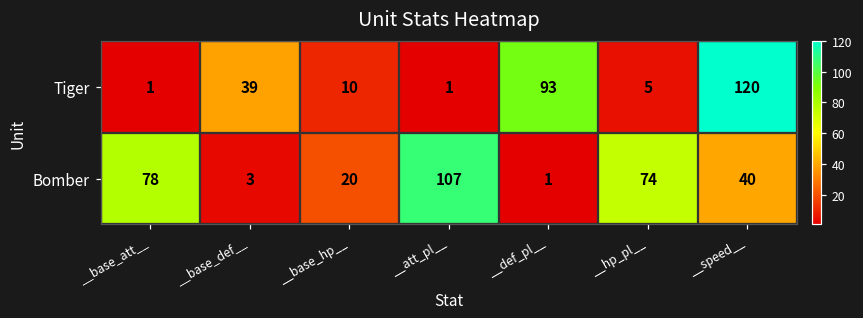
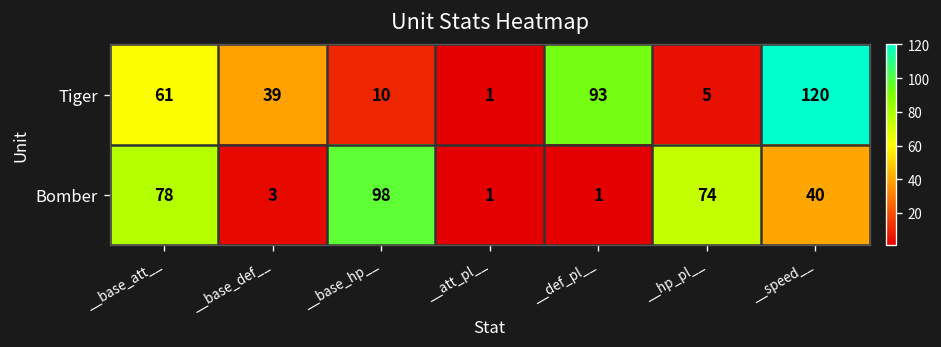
  {
    "Tiger": {
-     "__base_att__": 1,
+     "__base_att__": 61,
      "__base_def__": 39,
      "__base_hp__": 10,
      "__att_pl__": 1,
      "__def_pl__": 93,
      "__hp_pl__": 5,
      "__speed__": 120
    },
    "Bomber": {
      "__base_att__": 78,
      "__base_def__": 3,
-     "__base_hp__": 20,
-     "__att_pl__": 107,
+     "__base_hp__": 98,
+     "__att_pl__": 1,
      "__def_pl__": 1,
      "__hp_pl__": 74,
      "__speed__": 40
    }
  }
